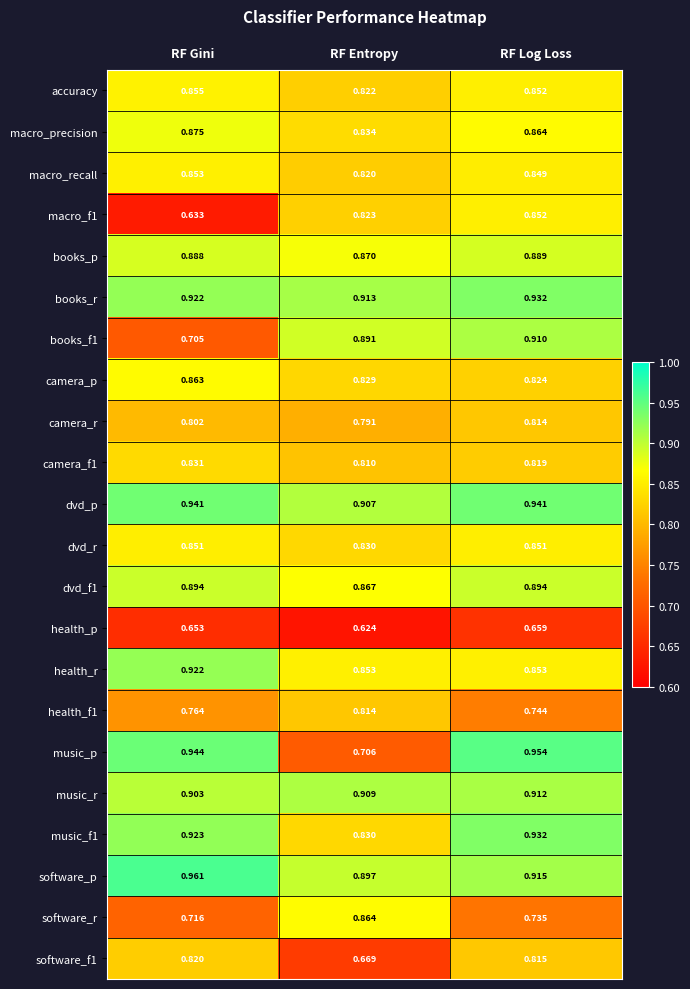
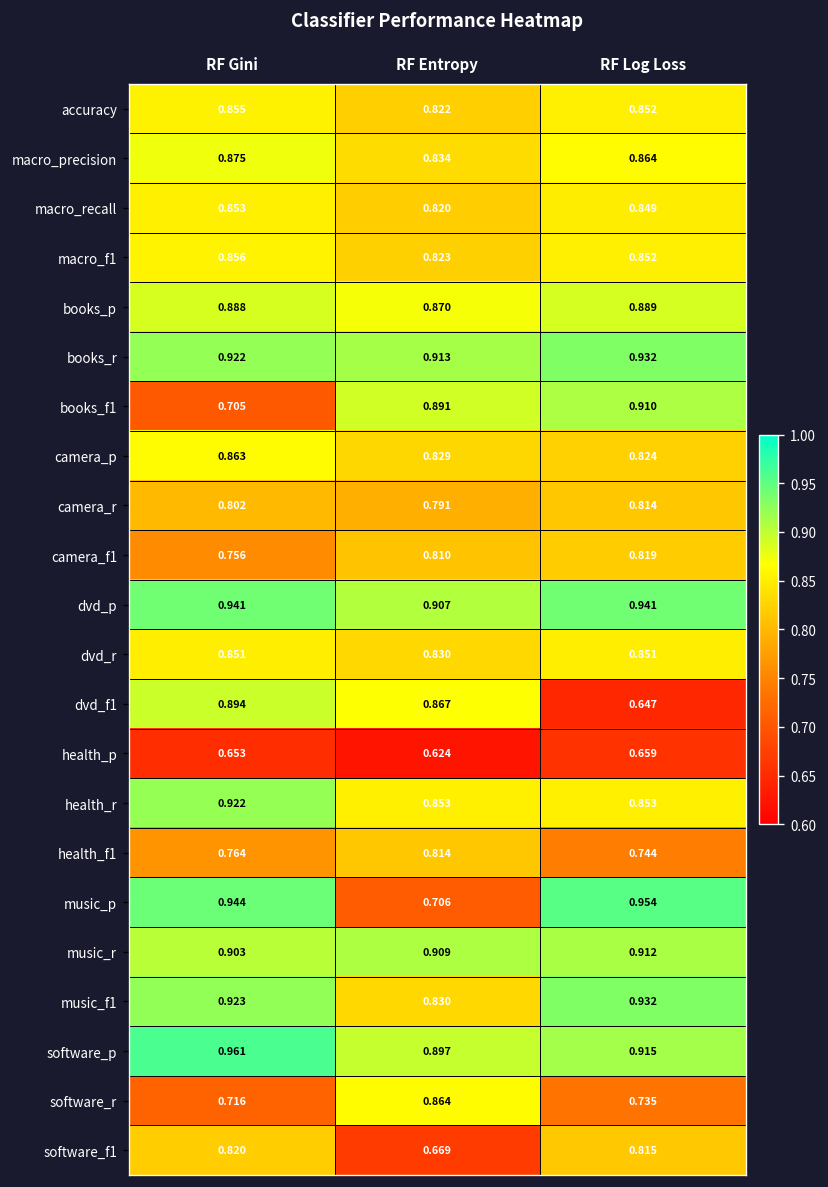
  {
    "accuracy": {
      "RF Gini": 0.855,
      "RF Entropy": 0.822,
      "RF Log Loss": 0.852
    },
    "macro_precision": {
      "RF Gini": 0.875,
      "RF Entropy": 0.834,
      "RF Log Loss": 0.864
    },
    "macro_recall": {
      "RF Gini": 0.853,
      "RF Entropy": 0.820,
      "RF Log Loss": 0.849
    },
    "macro_f1": {
-     "RF Gini": 0.633,
+     "RF Gini": 0.856,
      "RF Entropy": 0.823,
      "RF Log Loss": 0.852
    },
    "books_p": {
      "RF Gini": 0.888,
      "RF Entropy": 0.870,
      "RF Log Loss": 0.889
    },
    "books_r": {
      "RF Gini": 0.922,
      "RF Entropy": 0.913,
      "RF Log Loss": 0.932
    },
    "books_f1": {
      "RF Gini": 0.705,
      "RF Entropy": 0.891,
      "RF Log Loss": 0.910
    },
    "camera_p": {
      "RF Gini": 0.863,
      "RF Entropy": 0.829,
      "RF Log Loss": 0.824
    },
    "camera_r": {
      "RF Gini": 0.802,
      "RF Entropy": 0.791,
      "RF Log Loss": 0.814
    },
    "camera_f1": {
-     "RF Gini": 0.831,
+     "RF Gini": 0.756,
      "RF Entropy": 0.810,
      "RF Log Loss": 0.819
    },
    "dvd_p": {
      "RF Gini": 0.941,
      "RF Entropy": 0.907,
      "RF Log Loss": 0.941
    },
    "dvd_r": {
      "RF Gini": 0.851,
      "RF Entropy": 0.830,
      "RF Log Loss": 0.851
    },
    "dvd_f1": {
      "RF Gini": 0.894,
      "RF Entropy": 0.867,
-     "RF Log Loss": 0.894
+     "RF Log Loss": 0.647
    },
    "health_p": {
      "RF Gini": 0.653,
      "RF Entropy": 0.624,
      "RF Log Loss": 0.659
    },
    "health_r": {
      "RF Gini": 0.922,
      "RF Entropy": 0.853,
      "RF Log Loss": 0.853
    },
    "health_f1": {
      "RF Gini": 0.764,
      "RF Entropy": 0.814,
      "RF Log Loss": 0.744
    },
    "music_p": {
      "RF Gini": 0.944,
      "RF Entropy": 0.706,
      "RF Log Loss": 0.954
    },
    "music_r": {
      "RF Gini": 0.903,
      "RF Entropy": 0.909,
      "RF Log Loss": 0.912
    },
    "music_f1": {
      "RF Gini": 0.923,
      "RF Entropy": 0.830,
      "RF Log Loss": 0.932
    },
    "software_p": {
      "RF Gini": 0.961,
      "RF Entropy": 0.897,
      "RF Log Loss": 0.915
    },
    "software_r": {
      "RF Gini": 0.716,
      "RF Entropy": 0.864,
      "RF Log Loss": 0.735
    },
    "software_f1": {
      "RF Gini": 0.820,
      "RF Entropy": 0.669,
      "RF Log Loss": 0.815
    }
  }
